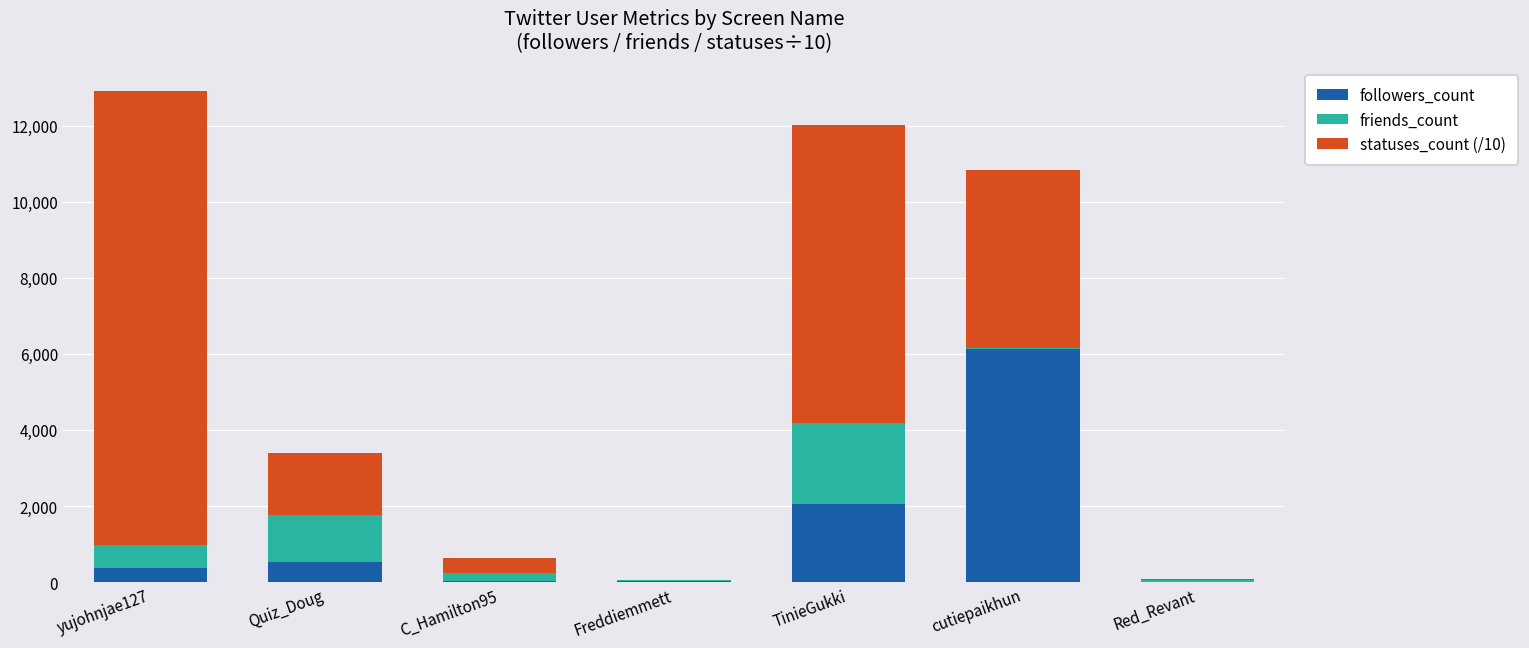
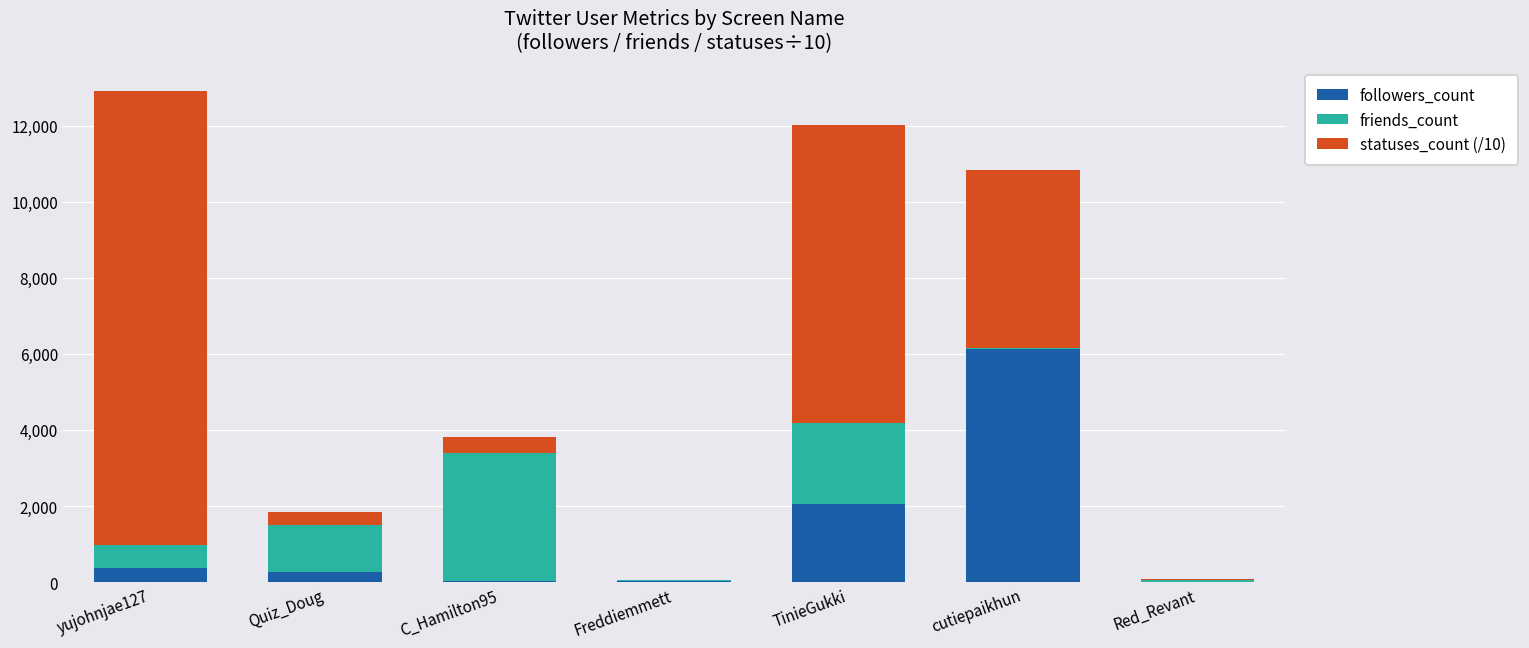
  {
    "followers_count": {
      "yujohnjae127": "400",
-     "Quiz_Doug": "500",
+     "Quiz_Doug": "300",
      "TinieGukki": "2,000",
      "cutiepaikhun": "6,100",
      "Red_Revant": "0"
    },
    "friends_count": {
      "yujohnjae127": "600",
      "Quiz_Doug": "1,200",
-     "C_Hamilton95": "200",
+     "C_Hamilton95": "3,400",
      "TinieGukki": "2,100"
    },
    "statuses_count (/10)": {
      "yujohnjae127": "11,900",
-     "Quiz_Doug": "1,600",
+     "Quiz_Doug": "300",
      "C_Hamilton95": "400",
      "TinieGukki": "7,800",
      "cutiepaikhun": "4,700"
    }
  }
